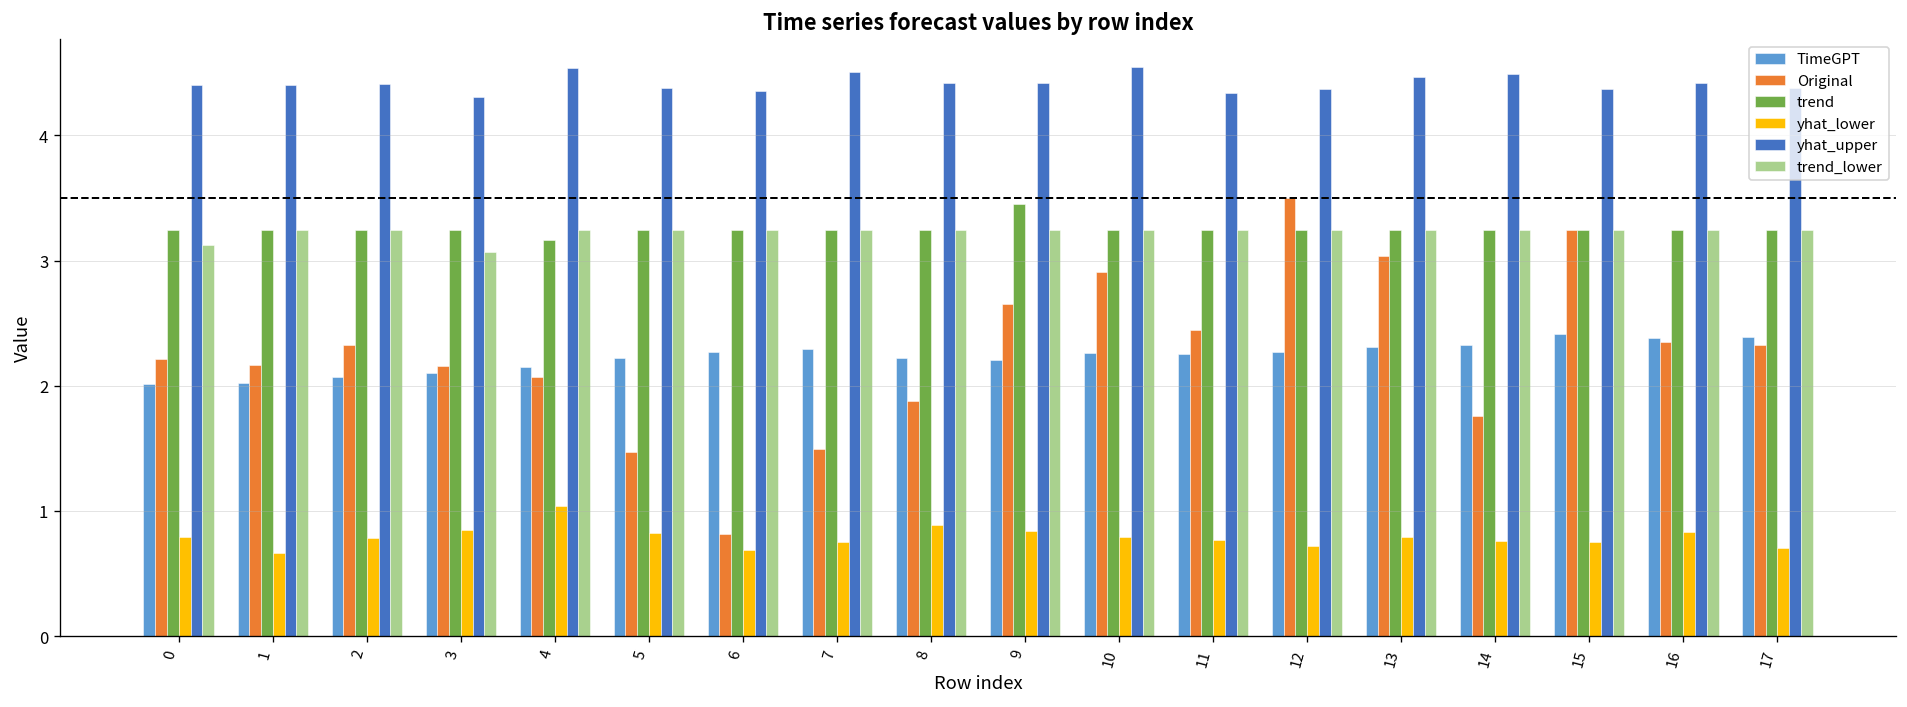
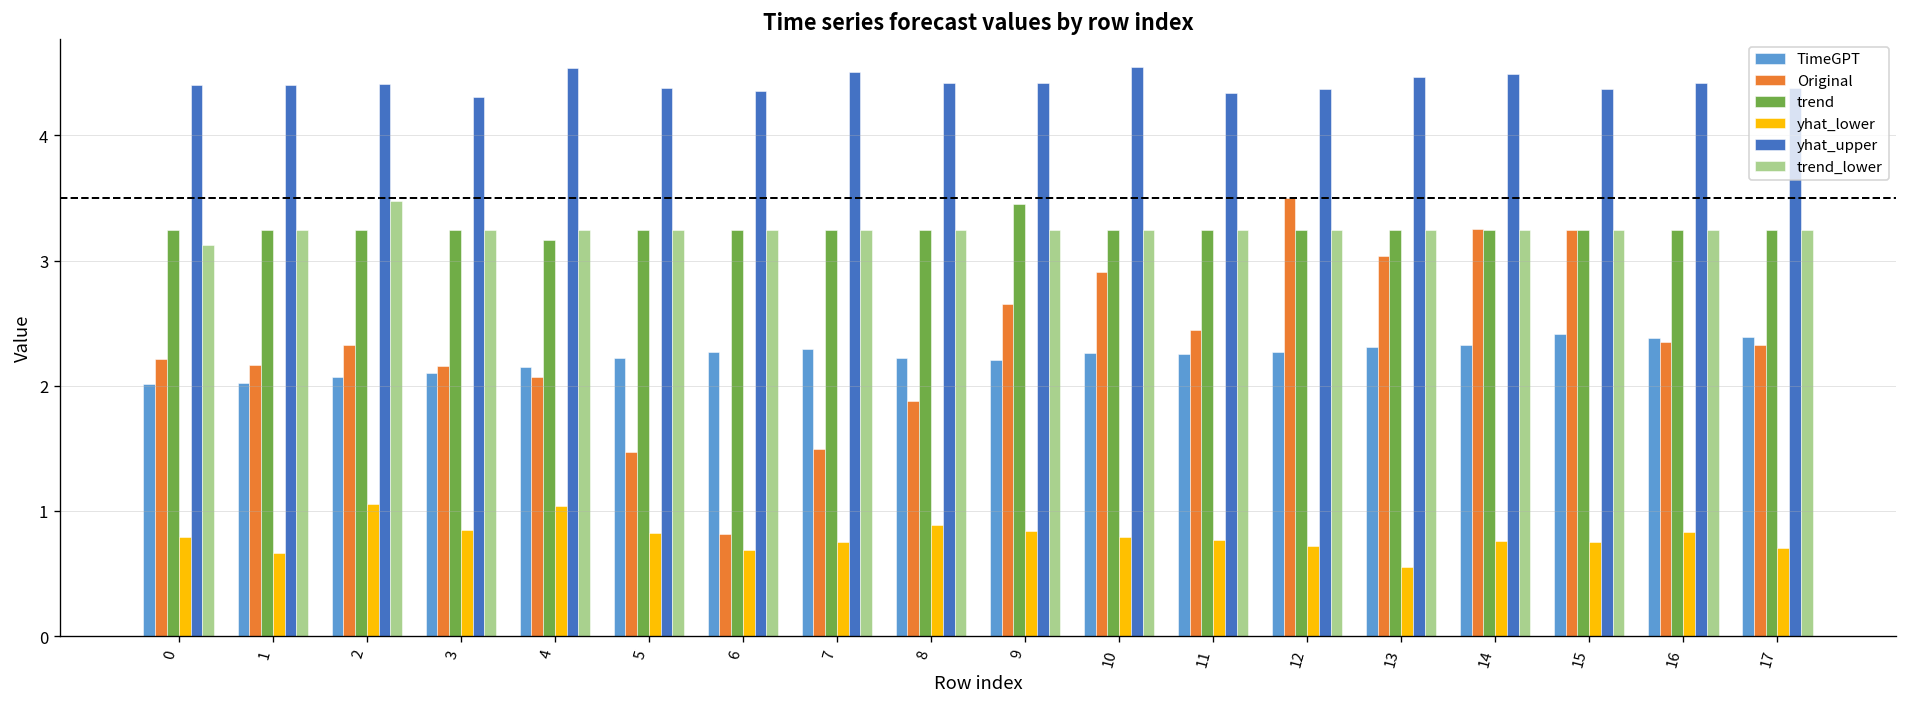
  {
    "Original": {
      "0": 2.21,
      "1": 2.17,
      "2": 2.33,
      "3": 2.16,
      "4": 2.07,
      "5": 1.47,
      "6": 0.81,
      "7": 1.49,
      "8": 1.88,
      "9": 2.65,
      "10": 2.91,
      "11": 2.44,
      "12": 3.50,
      "13": 3.03,
-     "14": 1.76,
+     "14": 3.25,
      "15": 3.24,
      "16": 2.35,
      "17": 2.33
    },
    "trend": {
      "0": 3.24,
      "1": 3.24,
      "2": 3.24,
      "3": 3.25,
      "4": 3.17,
      "5": 3.25,
      "6": 3.25,
      "7": 3.25,
      "8": 3.25,
      "9": 3.45,
      "10": 3.25,
      "11": 3.25,
      "12": 3.25,
      "13": 3.25,
      "14": 3.25,
      "15": 3.25,
      "16": 3.25,
      "17": 3.25
    },
    "yhat_lower": {
      "0": 0.79,
      "1": 0.66,
-     "2": 0.78,
+     "2": 1.06,
      "3": 0.85,
      "4": 1.04,
      "5": 0.82,
      "6": 0.69,
      "7": 0.75,
      "8": 0.88,
      "9": 0.84,
      "10": 0.79,
      "11": 0.77,
      "12": 0.72,
-     "13": 0.79,
+     "13": 0.55,
      "14": 0.76,
      "15": 0.75,
      "16": 0.83,
      "17": 0.70
    },
    "trend_lower": {
      "0": 3.13,
      "1": 3.24,
-     "2": 3.24,
-     "3": 3.07,
+     "2": 3.48,
+     "3": 3.25,
      "4": 3.25,
      "5": 3.25,
      "6": 3.25,
      "7": 3.25,
      "8": 3.25,
      "9": 3.25,
      "10": 3.25,
      "11": 3.25,
      "12": 3.25,
      "13": 3.25,
      "14": 3.25,
      "15": 3.25,
      "16": 3.25,
      "17": 3.25
    }
  }
